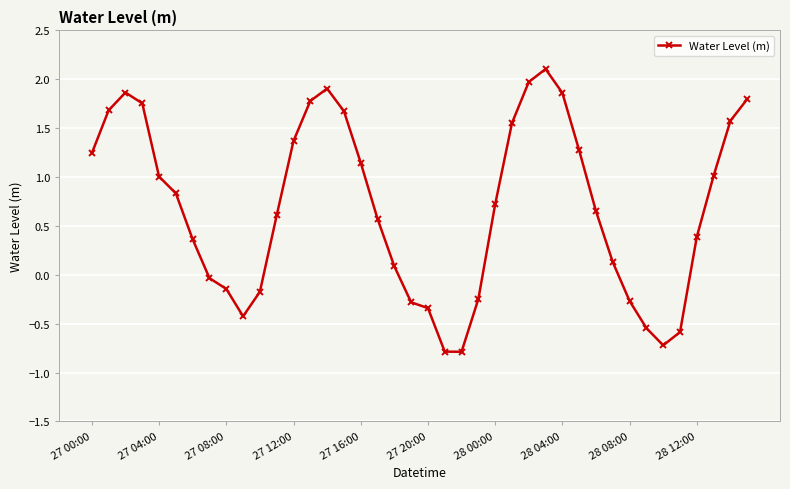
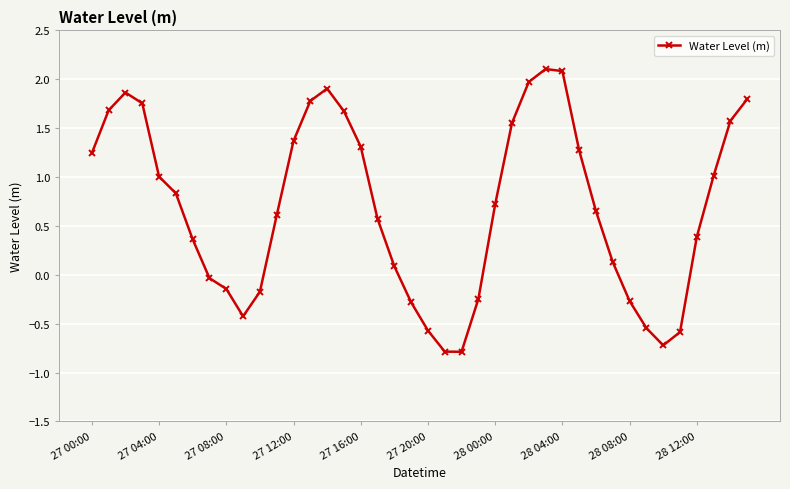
  {
    "27 00:00": 1.2,
    "27 04:00": 1.0,
    "27 08:00": -0.1,
    "27 12:00": 1.4,
-   "27 16:00": 1.1,
-   "27 20:00": -0.3,
+   "27 16:00": 1.3,
+   "27 20:00": -0.6,
    "28 00:00": 0.7,
-   "28 04:00": 1.9,
+   "28 04:00": 2.1,
    "28 08:00": -0.3,
    "28 12:00": 0.4
  }
